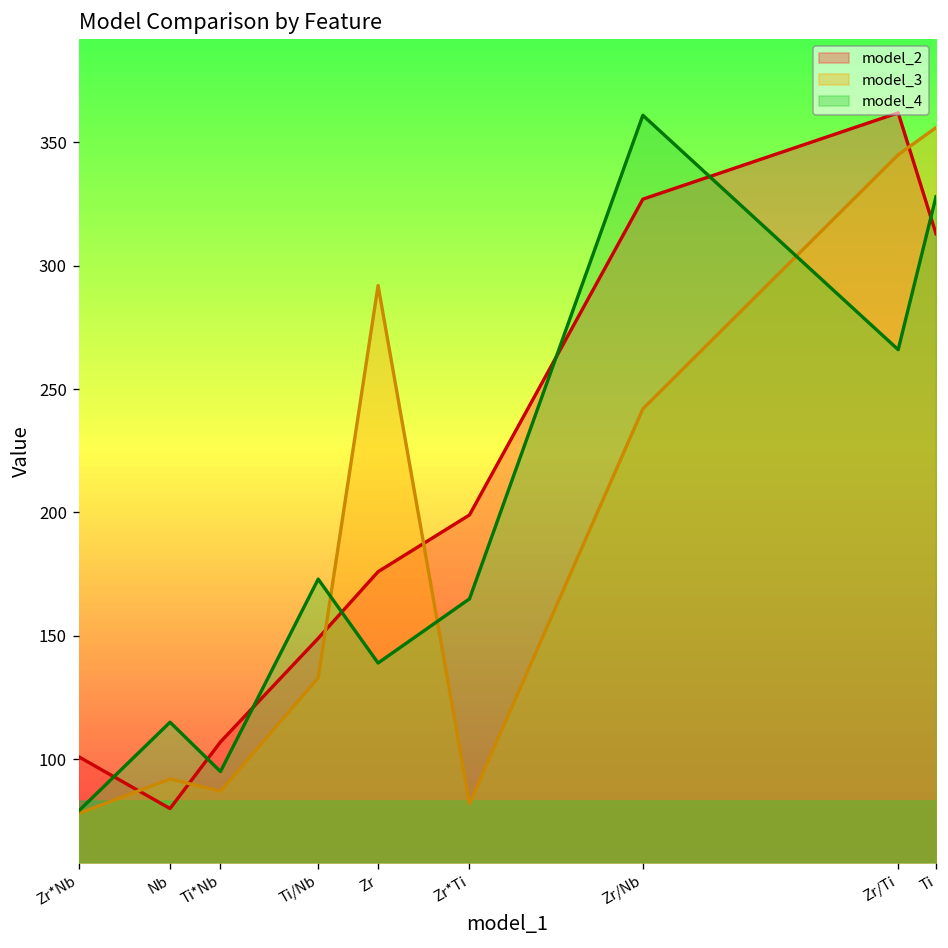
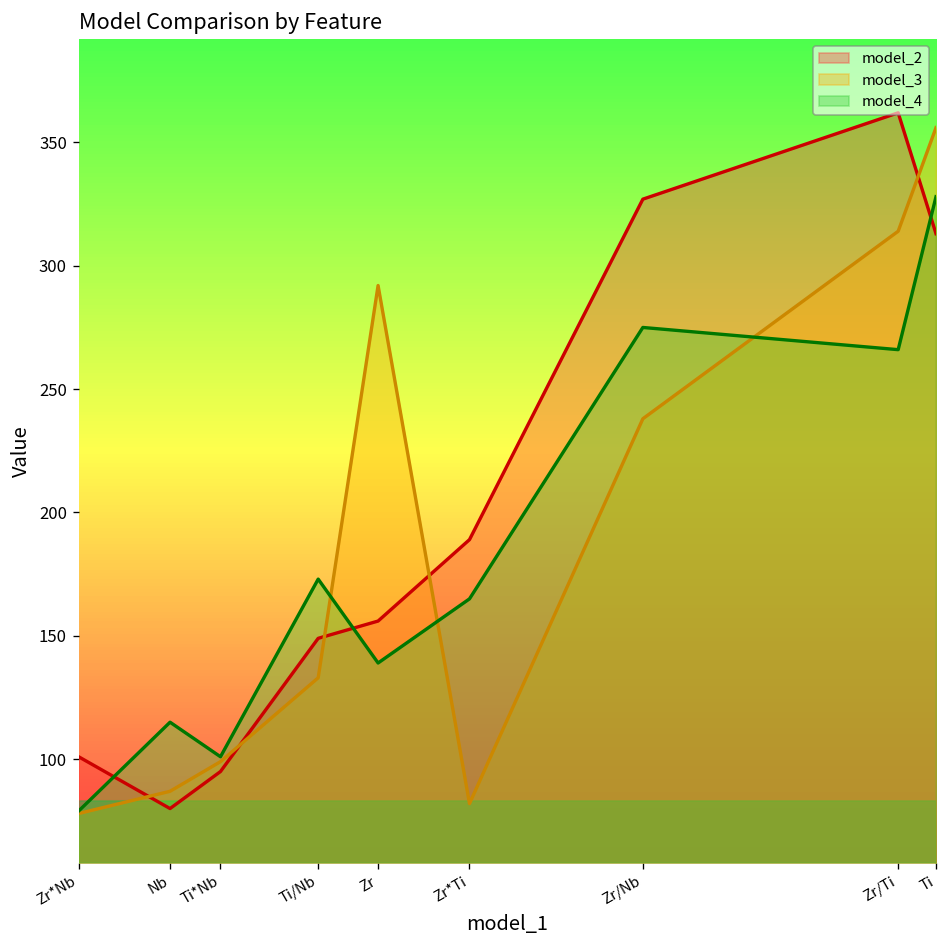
  {
    "model_2": {
      "Zr*Nb": 101,
-     "Ti*Nb": 107,
+     "Ti*Nb": 95,
      "Ti/Nb": 149,
-     "Zr": 176,
-     "Zr*Ti": 199,
+     "Zr": 156,
+     "Zr*Ti": 189,
      "Zr/Nb": 327,
      "Ti": 313
    },
    "model_3": {
-     "Nb": 92,
-     "Ti*Nb": 87,
+     "Nb": 87,
+     "Ti*Nb": 99,
      "Ti/Nb": 133,
      "Zr": 292,
-     "Zr/Nb": 242,
-     "Zr/Ti": 345,
+     "Zr/Nb": 238,
+     "Zr/Ti": 314,
      "Ti": 356
    },
    "model_4": {
      "Nb": 115,
-     "Ti*Nb": 95,
+     "Ti*Nb": 101,
      "Ti/Nb": 173,
      "Zr": 139,
      "Zr*Ti": 165,
-     "Zr/Nb": 361,
+     "Zr/Nb": 275,
      "Zr/Ti": 266,
      "Ti": 328
    }
  }
